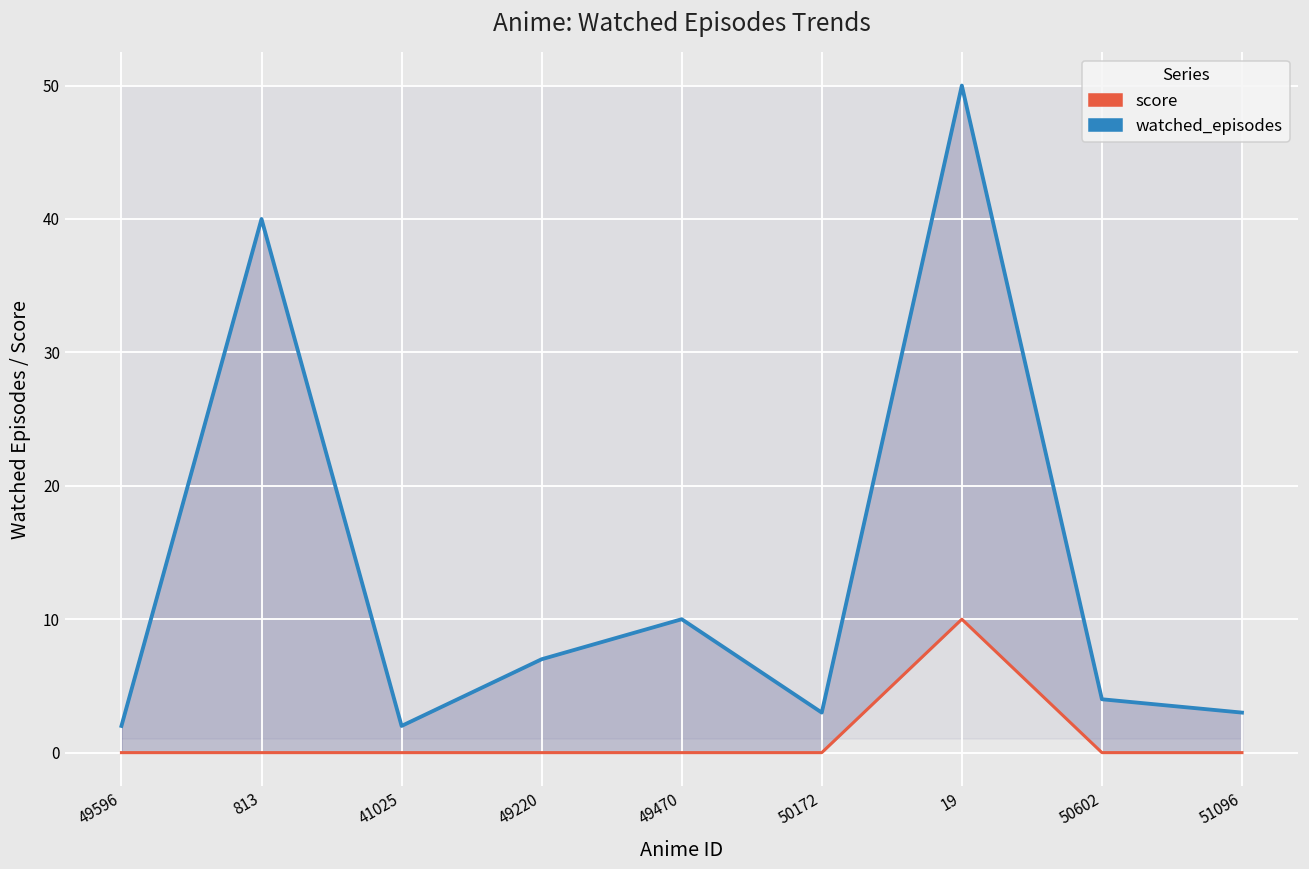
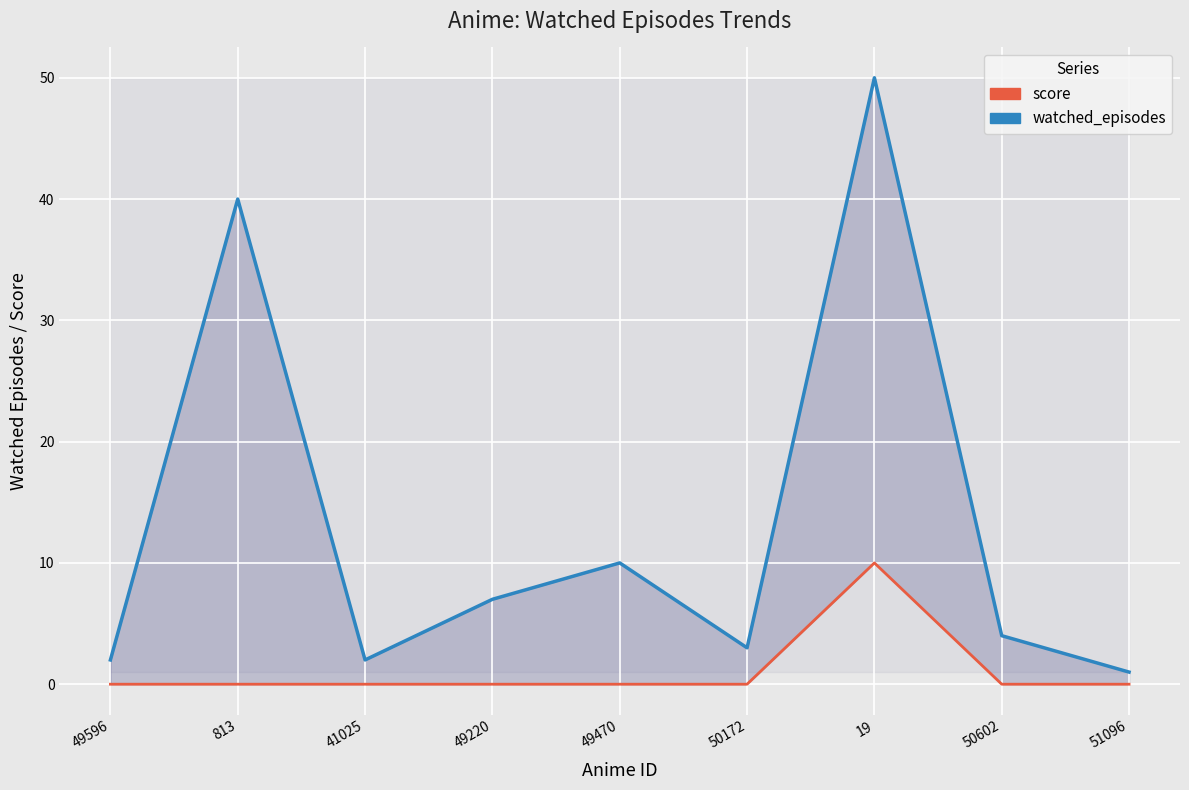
  {
    "watched_episodes": {
      "49596": 2,
      "813": 40,
      "41025": 2,
      "49220": 7,
      "49470": 10,
      "50172": 3,
      "50602": 4,
-     "51096": 3
+     "51096": 1
    },
    "score": {
      "49596": 0,
      "813": 0,
      "41025": 0,
      "49220": 0,
      "49470": 0,
      "50172": 0,
      "19": 10,
      "50602": 0,
      "51096": 0
    }
  }
